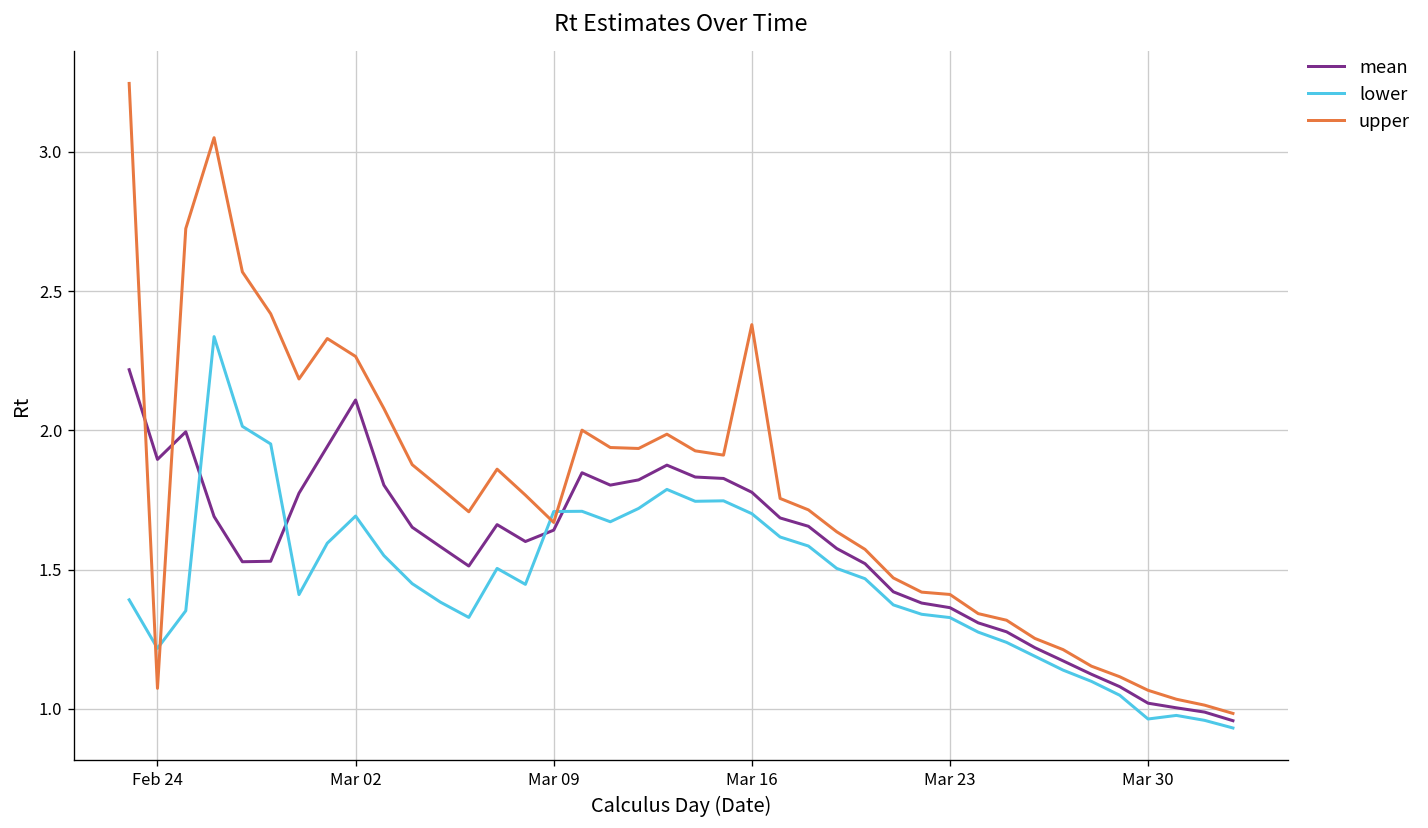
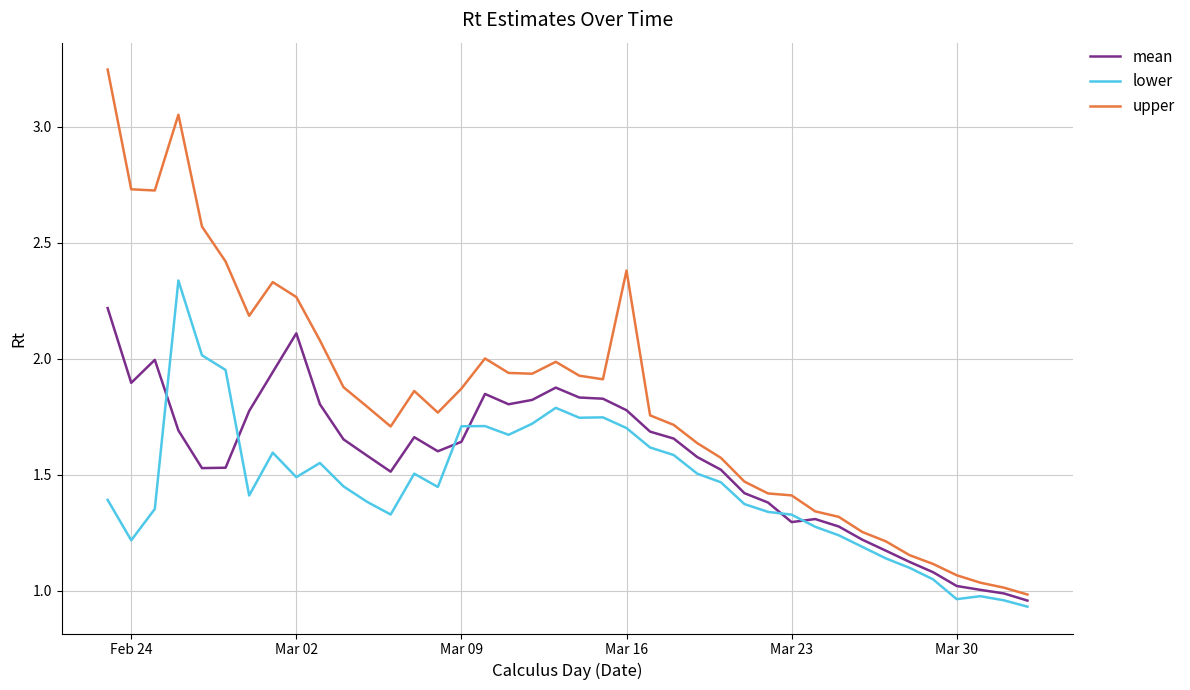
  {
    "mean": {
      "Feb 24": 1.90,
      "Mar 02": 2.11,
      "Mar 09": 1.64,
      "Mar 16": 1.78,
-     "Mar 23": 1.36,
+     "Mar 23": 1.30,
      "Mar 30": 1.02
    },
    "lower": {
      "Feb 24": 1.22,
-     "Mar 02": 1.69,
+     "Mar 02": 1.49,
      "Mar 09": 1.71,
      "Mar 16": 1.70,
      "Mar 23": 1.33,
      "Mar 30": 0.96
    },
    "upper": {
-     "Feb 24": 1.07,
+     "Feb 24": 2.73,
      "Mar 02": 2.27,
-     "Mar 09": 1.67,
+     "Mar 09": 1.87,
      "Mar 16": 2.38,
      "Mar 23": 1.41,
      "Mar 30": 1.07
    }
  }
